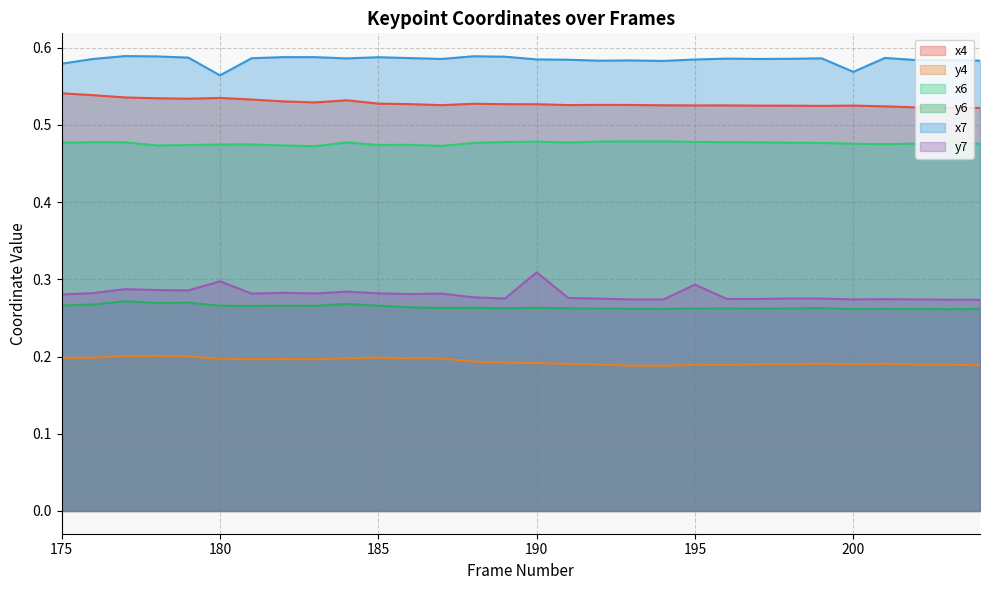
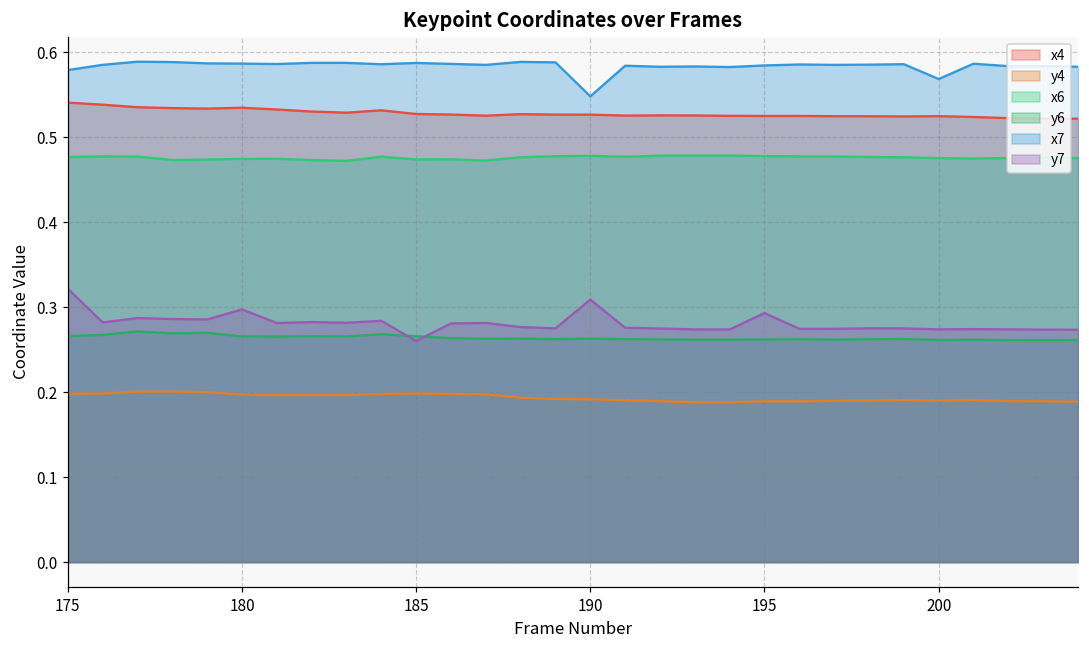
  {
    "x7": {
      "175": 0.58,
-     "180": 0.56,
+     "180": 0.59,
      "185": 0.59,
-     "190": 0.58,
+     "190": 0.55,
      "195": 0.58,
      "200": 0.57
    },
    "y7": {
-     "175": 0.28,
+     "175": 0.32,
      "180": 0.30,
-     "185": 0.28,
+     "185": 0.26,
      "190": 0.31,
      "195": 0.29,
      "200": 0.27
    }
  }
